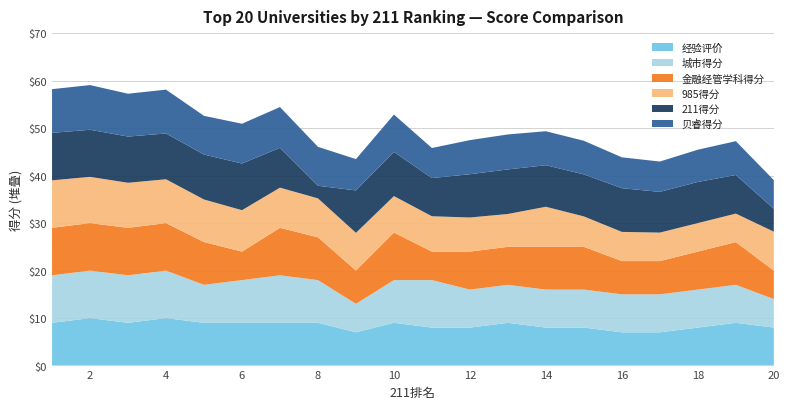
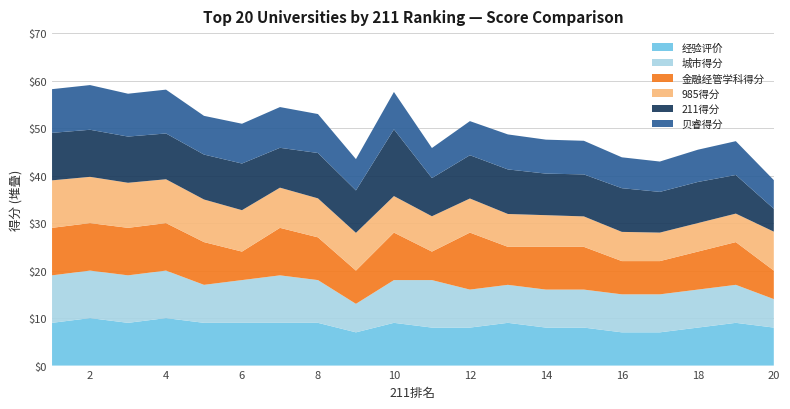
  {
    "金融经管学科得分": {
      "2": "$10",
      "4": "$10",
      "6": "$6",
      "8": "$9",
      "10": "$10",
-     "12": "$8",
+     "12": "$12",
      "14": "$9",
      "16": "$7",
      "18": "$8",
      "20": "$6"
    },
    "985得分": {
      "2": "$10",
      "4": "$9",
      "6": "$9",
      "8": "$8",
      "10": "$8",
      "12": "$7",
-     "14": "$8",
+     "14": "$7",
      "16": "$6",
      "18": "$6",
      "20": "$8"
    },
    "211得分": {
      "2": "$10",
      "4": "$10",
      "6": "$10",
-     "8": "$3",
-     "10": "$9",
+     "8": "$10",
+     "10": "$14",
      "12": "$9",
      "14": "$9",
      "16": "$9",
      "18": "$9",
      "20": "$5"
    },
    "贝睿得分": {
      "2": "$9",
      "4": "$9",
      "6": "$8",
      "8": "$8",
      "10": "$8",
      "12": "$7",
      "14": "$7",
      "16": "$7",
      "18": "$7",
      "20": "$6"
    }
  }
